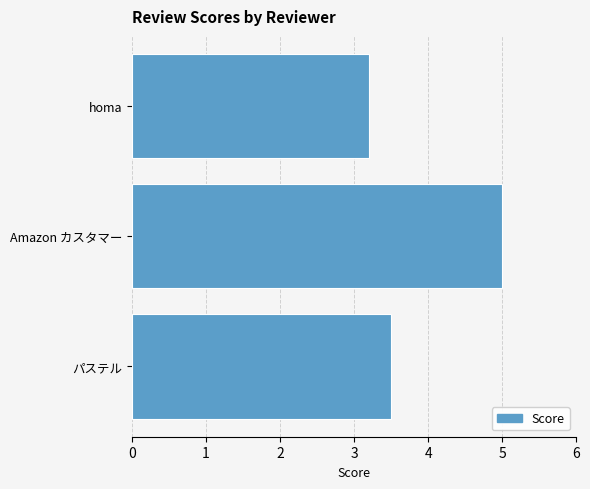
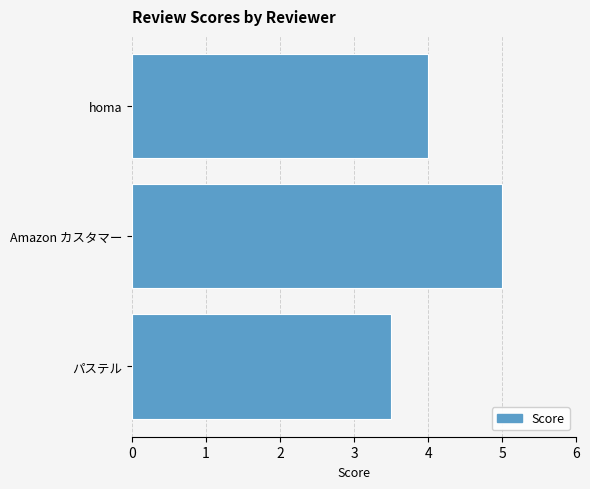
  {
-   "homa": 3.2,
+   "homa": 4.0,
    "Amazon カスタマー": 5.0,
    "パステル": 3.5
  }
